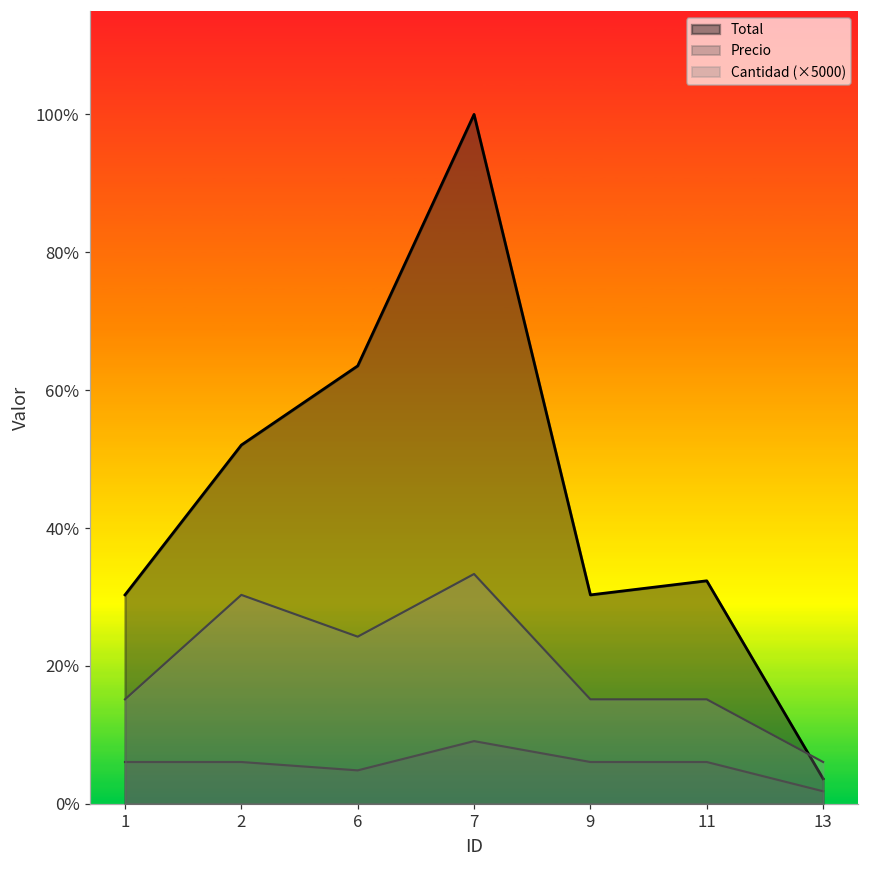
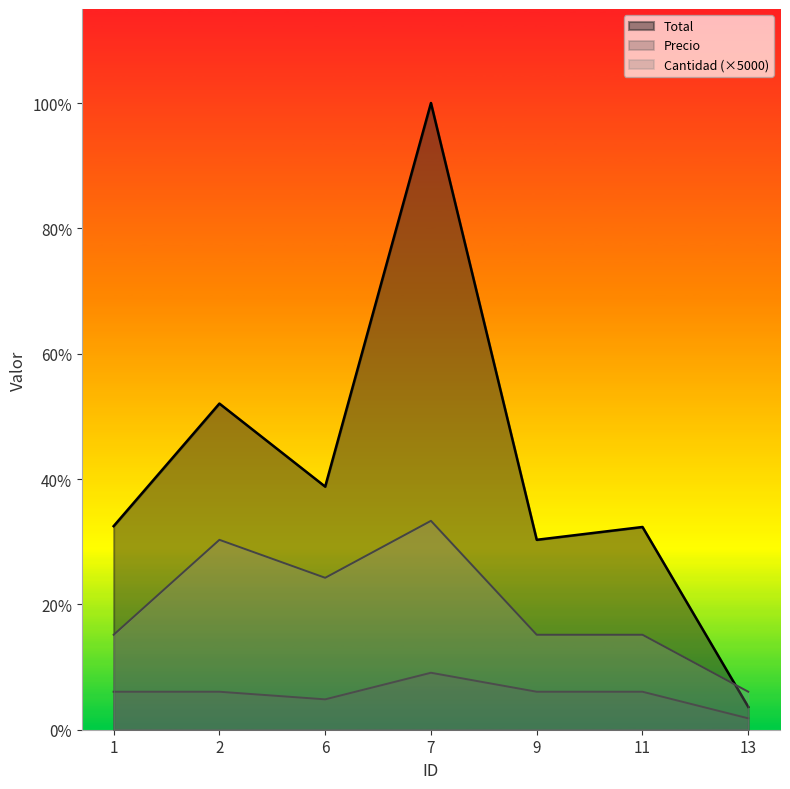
  {
    "Total": {
-     "1": "30%",
+     "1": "32%",
      "2": "52%",
-     "6": "64%",
+     "6": "39%",
      "7": "100%",
      "9": "30%",
      "11": "32%",
      "13": "4%"
    }
  }
